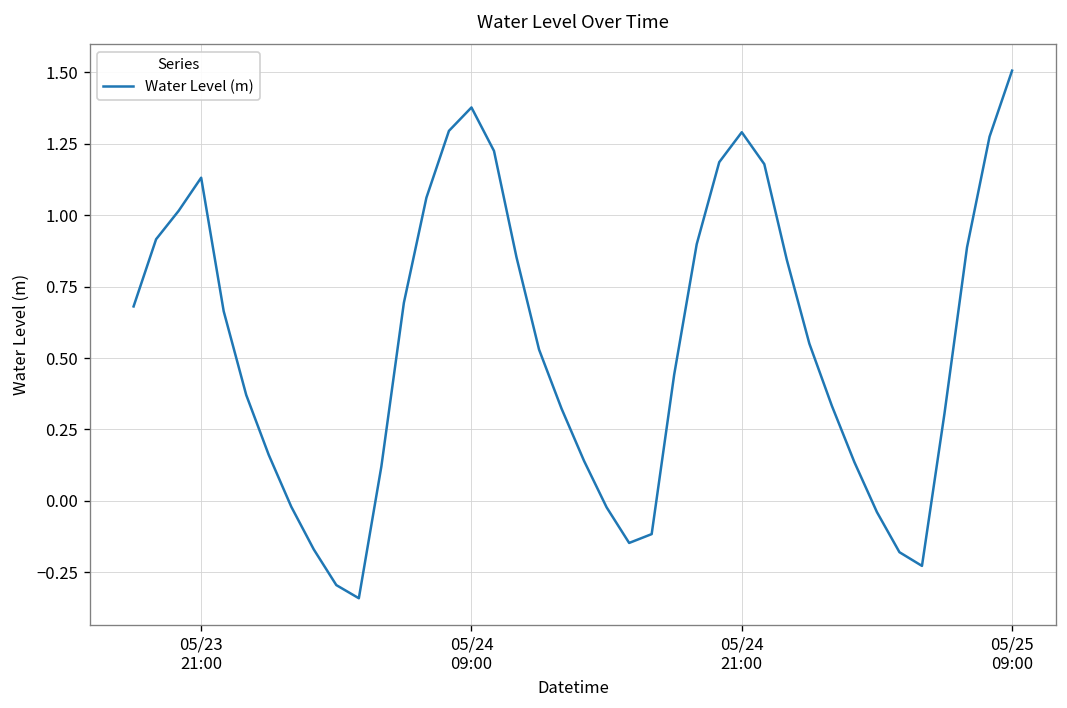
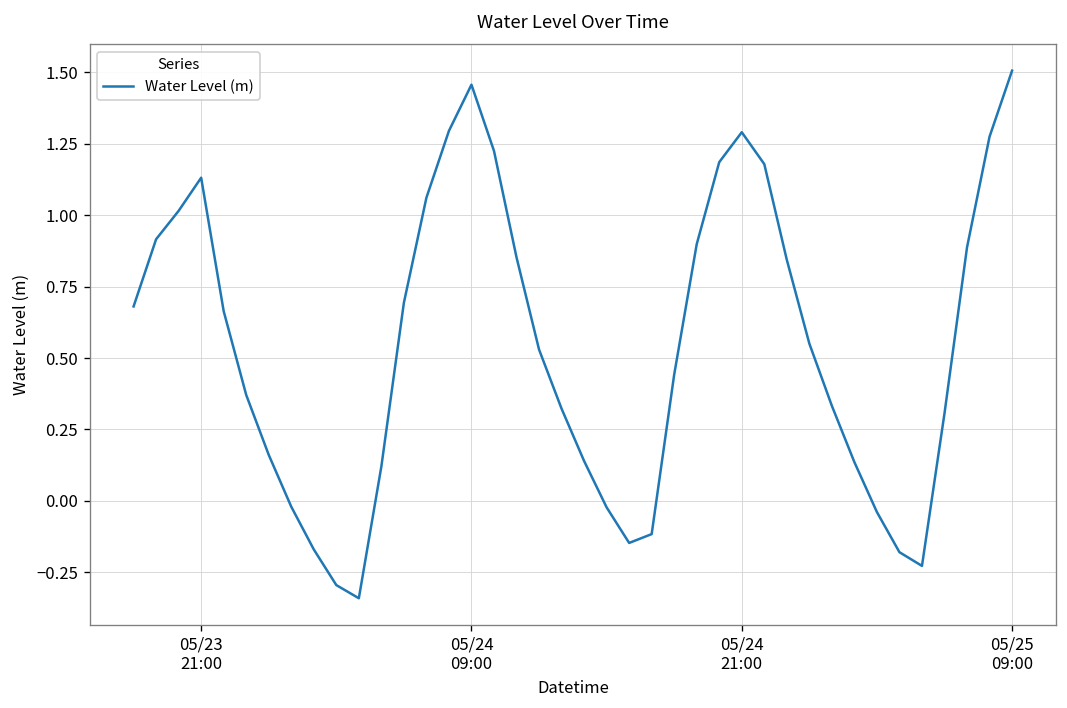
  {
    "05/23 21:00": 1.13,
-   "05/24 09:00": 1.38,
+   "05/24 09:00": 1.46,
    "05/24 21:00": 1.29,
    "05/25 09:00": 1.51
  }
